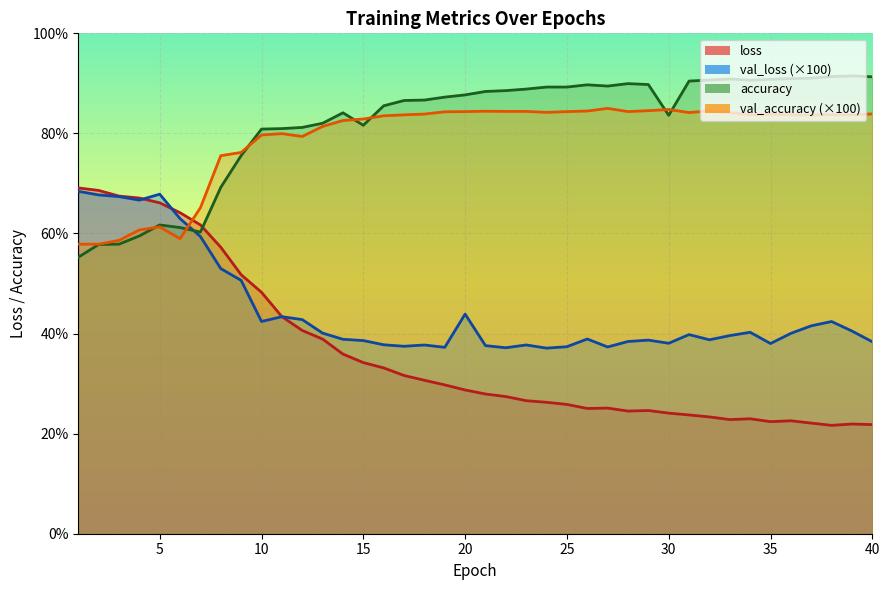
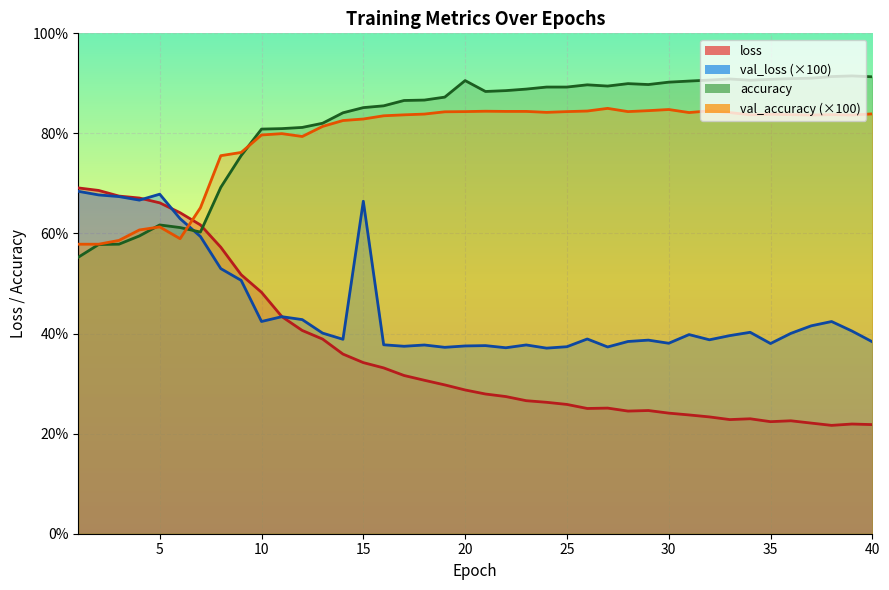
  {
    "val_loss (×100)": {
      "5": "68%",
      "10": "42%",
-     "15": "39%",
-     "20": "44%",
+     "15": "66%",
+     "20": "38%",
      "25": "37%",
      "30": "38%",
      "35": "38%",
      "40": "38%"
    },
    "accuracy": {
      "10": "81%",
-     "15": "82%",
-     "20": "88%",
+     "15": "85%",
+     "20": "91%",
      "25": "89%",
-     "30": "84%",
+     "30": "90%",
      "40": "91%"
    }
  }
